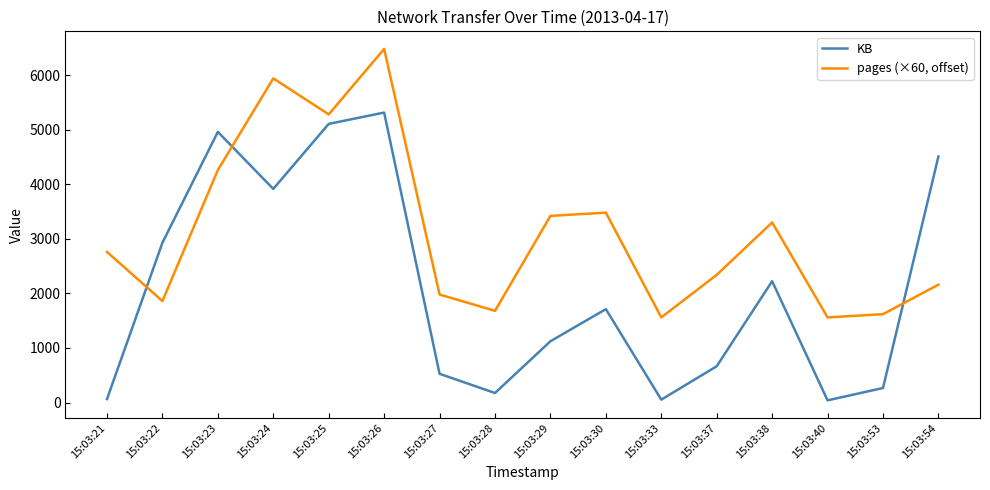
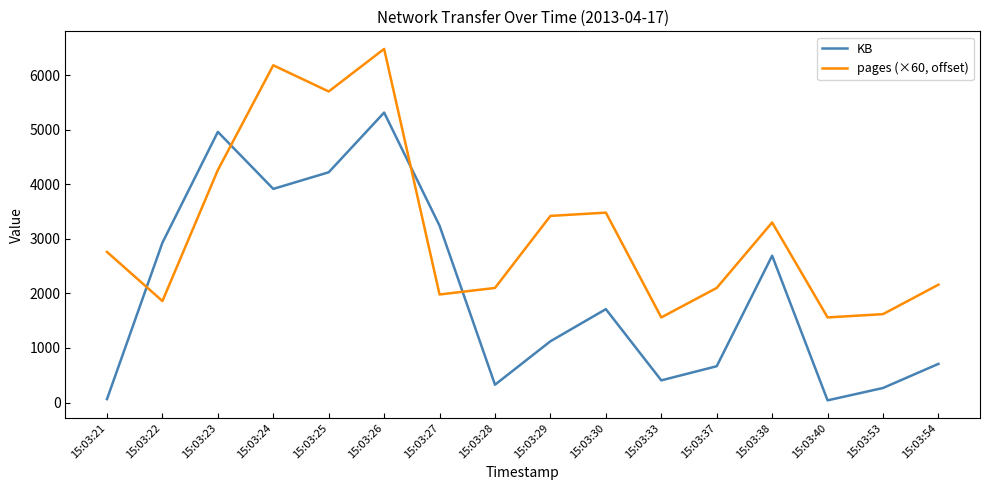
  {
    "KB": {
      "15:03:21": 100,
      "15:03:22": 2900,
      "15:03:23": 5000,
      "15:03:24": 3900,
-     "15:03:25": 5100,
+     "15:03:25": 4200,
      "15:03:26": 5300,
-     "15:03:27": 500,
-     "15:03:28": 200,
+     "15:03:27": 3200,
+     "15:03:28": 300,
      "15:03:29": 1100,
      "15:03:30": 1700,
-     "15:03:33": 100,
+     "15:03:33": 400,
      "15:03:37": 700,
-     "15:03:38": 2200,
+     "15:03:38": 2700,
      "15:03:40": 0,
      "15:03:53": 300,
-     "15:03:54": 4500
+     "15:03:54": 700
    },
    "pages (×60, offset)": {
      "15:03:21": 2800,
      "15:03:22": 1900,
      "15:03:23": 4300,
-     "15:03:24": 5900,
-     "15:03:25": 5300,
+     "15:03:24": 6200,
+     "15:03:25": 5700,
      "15:03:26": 6500,
      "15:03:27": 2000,
-     "15:03:28": 1700,
+     "15:03:28": 2100,
      "15:03:29": 3400,
      "15:03:30": 3500,
      "15:03:33": 1600,
-     "15:03:37": 2300,
+     "15:03:37": 2100,
      "15:03:38": 3300,
      "15:03:40": 1600,
      "15:03:53": 1600,
      "15:03:54": 2200
    }
  }
